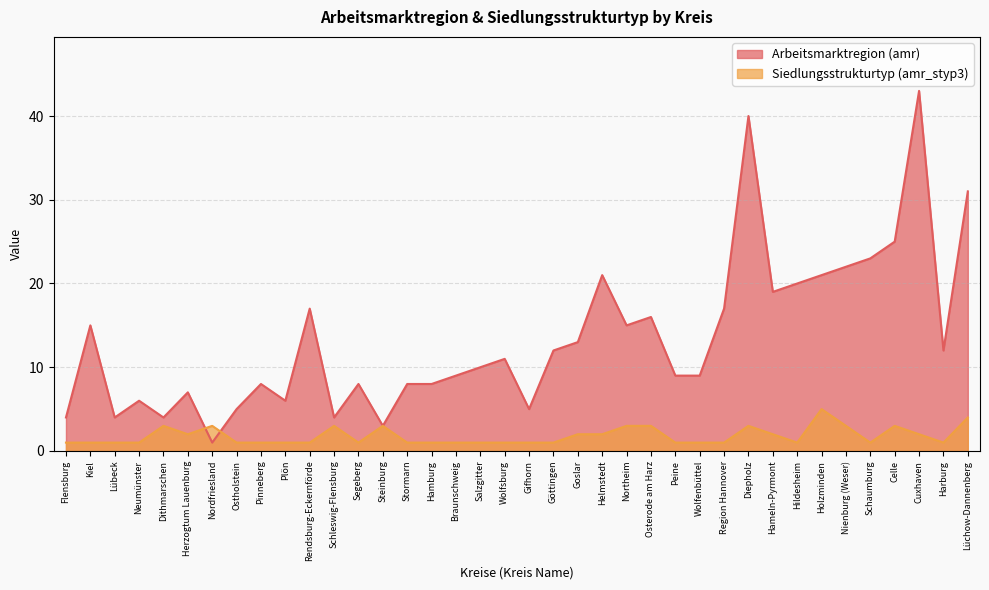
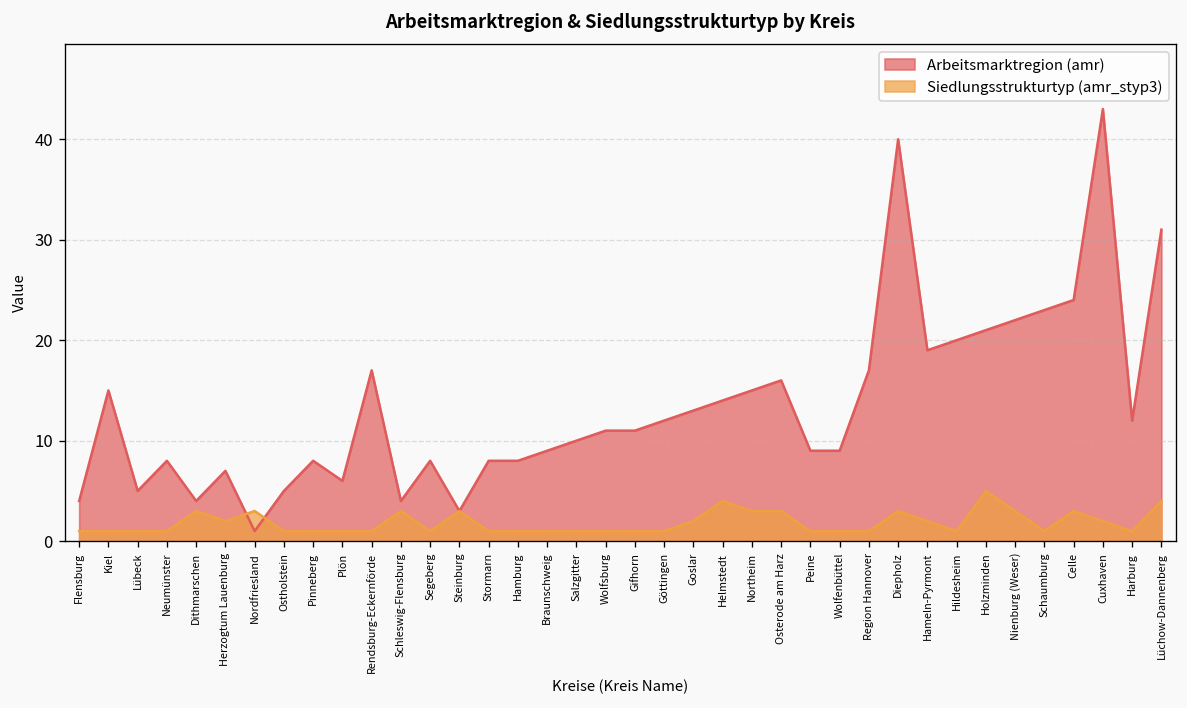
  {
    "Arbeitsmarktregion (amr)": {
      "Flensburg": 4,
      "Kiel": 15,
-     "Lübeck": 4,
-     "Neumünster": 6,
+     "Lübeck": 5,
+     "Neumünster": 8,
      "Dithmarschen": 4,
      "Herzogtum Lauenburg": 7,
      "Nordfriesland": 1,
      "Ostholstein": 5,
      "Pinneberg": 8,
      "Plön": 6,
      "Rendsburg-Eckernförde": 17,
      "Schleswig-Flensburg": 4,
      "Segeberg": 8,
      "Stormarn": 8,
      "Hamburg": 8,
      "Braunschweig": 9,
      "Salzgitter": 10,
      "Wolfsburg": 11,
-     "Gifhorn": 5,
+     "Gifhorn": 11,
      "Göttingen": 12,
      "Goslar": 13,
-     "Helmstedt": 21,
+     "Helmstedt": 14,
      "Northeim": 15,
      "Osterode am Harz": 16,
      "Peine": 9,
      "Wolfenbüttel": 9,
      "Region Hannover": 17,
      "Diepholz": 40,
      "Hameln-Pyrmont": 19,
      "Hildesheim": 20,
      "Holzminden": 21,
      "Nienburg (Weser)": 22,
      "Schaumburg": 23,
-     "Celle": 25,
+     "Celle": 24,
      "Cuxhaven": 43,
      "Harburg": 12,
      "Lüchow-Dannenberg": 31
    },
    "Siedlungsstrukturtyp (amr_styp3)": {
      "Flensburg": 1,
      "Kiel": 1,
      "Lübeck": 1,
      "Neumünster": 1,
      "Dithmarschen": 3,
      "Herzogtum Lauenburg": 2,
      "Nordfriesland": 3,
      "Ostholstein": 1,
      "Pinneberg": 1,
      "Plön": 1,
      "Rendsburg-Eckernförde": 1,
      "Schleswig-Flensburg": 3,
      "Segeberg": 1,
      "Stormarn": 1,
      "Hamburg": 1,
      "Braunschweig": 1,
      "Salzgitter": 1,
      "Wolfsburg": 1,
      "Gifhorn": 1,
      "Göttingen": 1,
      "Goslar": 2,
-     "Helmstedt": 2,
+     "Helmstedt": 4,
      "Northeim": 3,
      "Osterode am Harz": 3,
      "Peine": 1,
      "Wolfenbüttel": 1,
      "Region Hannover": 1,
      "Diepholz": 3,
      "Hameln-Pyrmont": 2,
      "Hildesheim": 1,
      "Holzminden": 5,
      "Nienburg (Weser)": 3,
      "Schaumburg": 1,
      "Celle": 3,
      "Cuxhaven": 2,
      "Harburg": 1,
      "Lüchow-Dannenberg": 4
    }
  }
